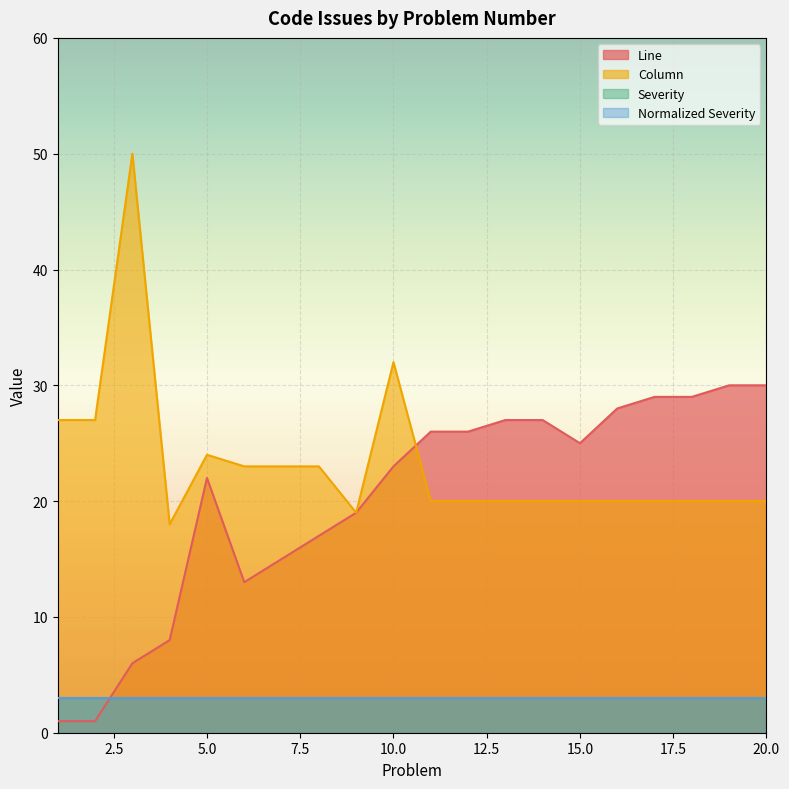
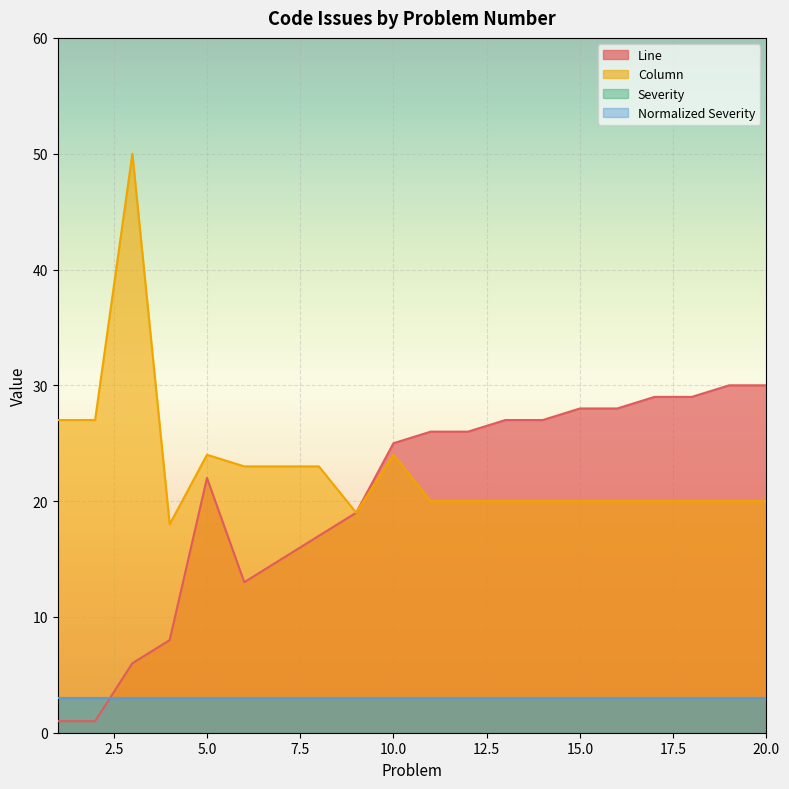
  {
    "Line": {
      "5.0": 22,
-     "10.0": 23,
-     "15.0": 25,
+     "10.0": 25,
+     "15.0": 28,
      "20.0": 30
    },
    "Column": {
      "5.0": 24,
-     "10.0": 32,
+     "10.0": 24,
      "15.0": 20,
      "20.0": 20
    },
    "Normalized Severity": {
      "5.0": 3,
      "10.0": 3,
      "15.0": 3,
      "20.0": 3
    }
  }
